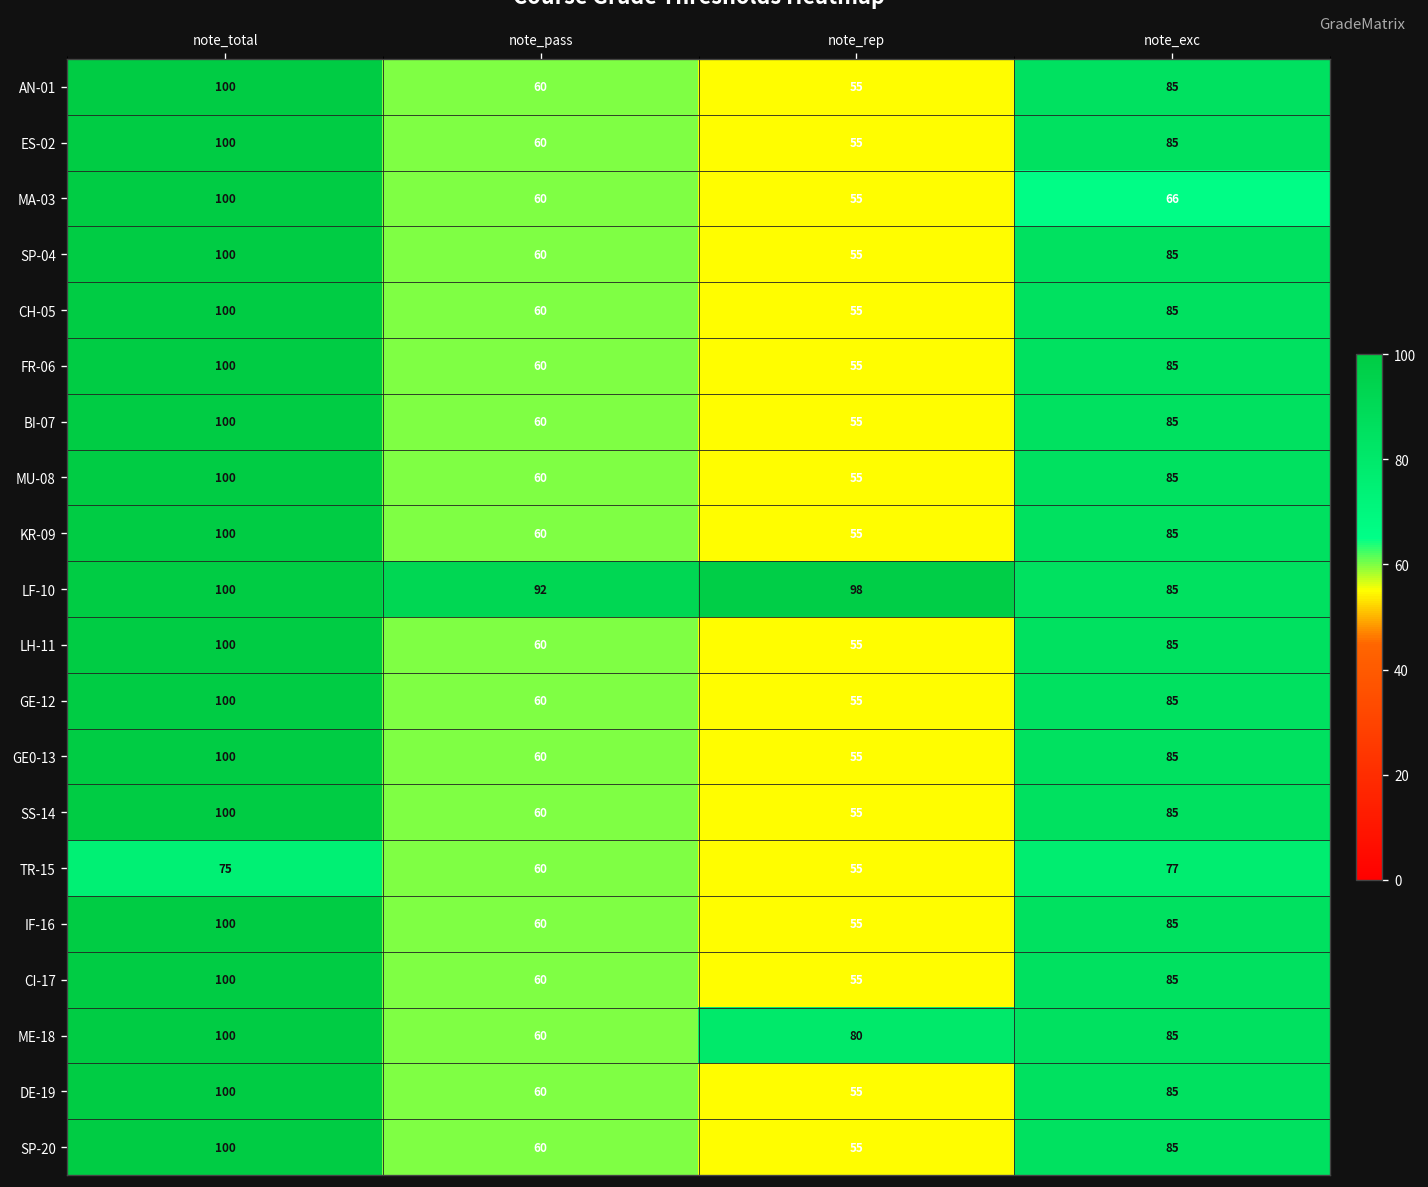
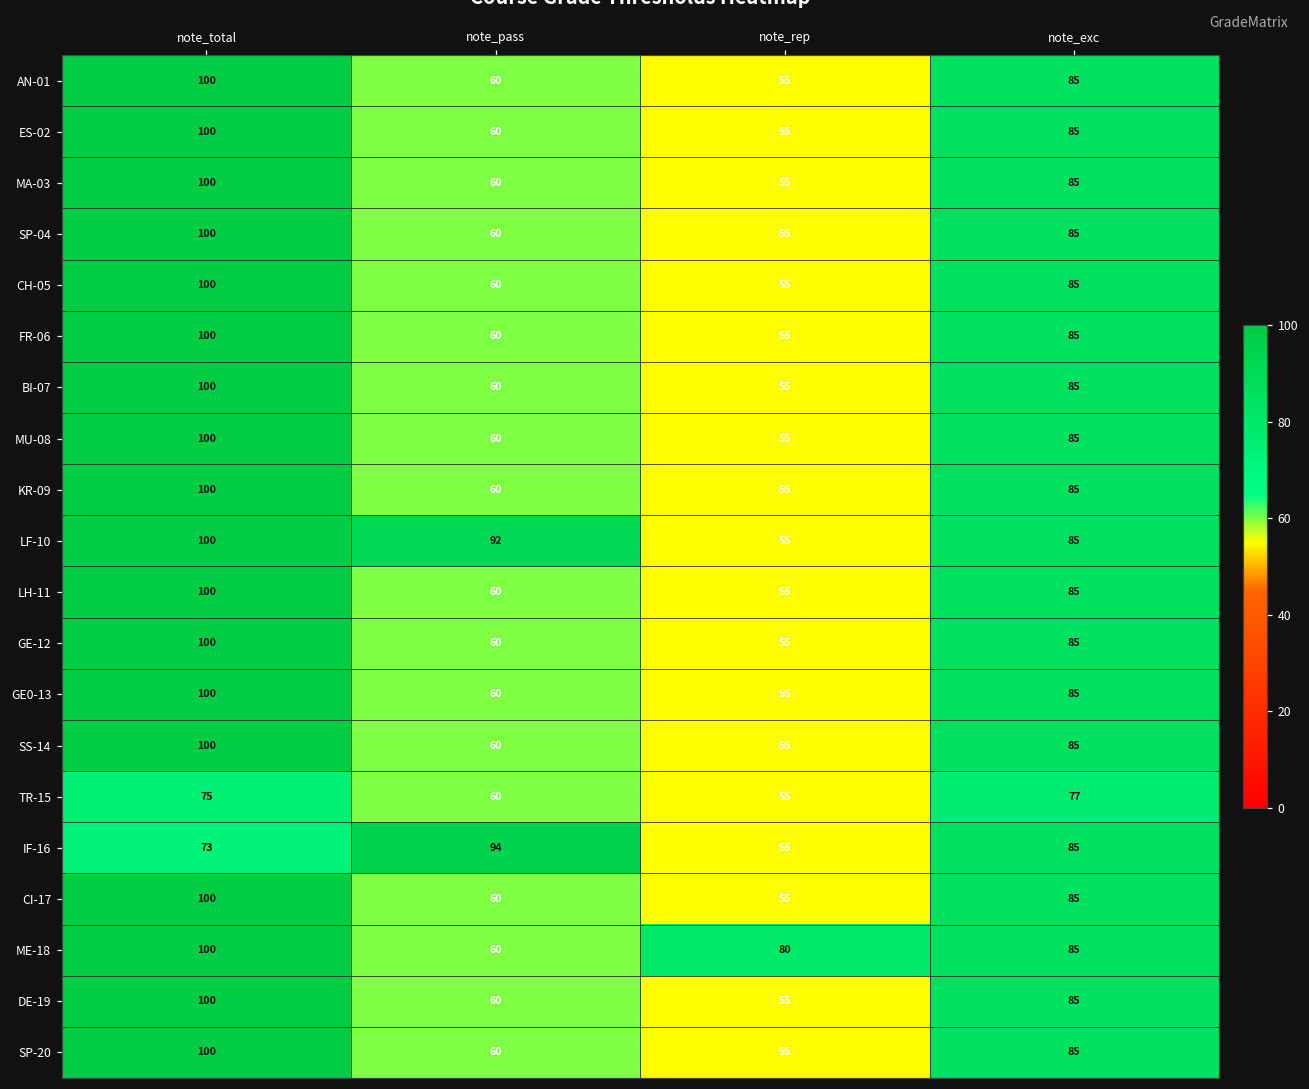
  {
    "AN-01": {
      "note_total": 100,
      "note_pass": 60,
      "note_rep": 55,
      "note_exc": 85
    },
    "ES-02": {
      "note_total": 100,
      "note_pass": 60,
      "note_rep": 55,
      "note_exc": 85
    },
    "MA-03": {
      "note_total": 100,
      "note_pass": 60,
      "note_rep": 55,
-     "note_exc": 66
+     "note_exc": 85
    },
    "SP-04": {
      "note_total": 100,
      "note_pass": 60,
      "note_rep": 55,
      "note_exc": 85
    },
    "CH-05": {
      "note_total": 100,
      "note_pass": 60,
      "note_rep": 55,
      "note_exc": 85
    },
    "FR-06": {
      "note_total": 100,
      "note_pass": 60,
      "note_rep": 55,
      "note_exc": 85
    },
    "BI-07": {
      "note_total": 100,
      "note_pass": 60,
      "note_rep": 55,
      "note_exc": 85
    },
    "MU-08": {
      "note_total": 100,
      "note_pass": 60,
      "note_rep": 55,
      "note_exc": 85
    },
    "KR-09": {
      "note_total": 100,
      "note_pass": 60,
      "note_rep": 55,
      "note_exc": 85
    },
    "LF-10": {
      "note_total": 100,
      "note_pass": 92,
-     "note_rep": 98,
+     "note_rep": 55,
      "note_exc": 85
    },
    "LH-11": {
      "note_total": 100,
      "note_pass": 60,
      "note_rep": 55,
      "note_exc": 85
    },
    "GE-12": {
      "note_total": 100,
      "note_pass": 60,
      "note_rep": 55,
      "note_exc": 85
    },
    "GE0-13": {
      "note_total": 100,
      "note_pass": 60,
      "note_rep": 55,
      "note_exc": 85
    },
    "SS-14": {
      "note_total": 100,
      "note_pass": 60,
      "note_rep": 55,
      "note_exc": 85
    },
    "TR-15": {
      "note_total": 75,
      "note_pass": 60,
      "note_rep": 55,
      "note_exc": 77
    },
    "IF-16": {
-     "note_total": 100,
-     "note_pass": 60,
+     "note_total": 73,
+     "note_pass": 94,
      "note_rep": 55,
      "note_exc": 85
    },
    "CI-17": {
      "note_total": 100,
      "note_pass": 60,
      "note_rep": 55,
      "note_exc": 85
    },
    "ME-18": {
      "note_total": 100,
      "note_pass": 60,
      "note_rep": 80,
      "note_exc": 85
    },
    "DE-19": {
      "note_total": 100,
      "note_pass": 60,
      "note_rep": 55,
      "note_exc": 85
    },
    "SP-20": {
      "note_total": 100,
      "note_pass": 60,
      "note_rep": 55,
      "note_exc": 85
    }
  }
